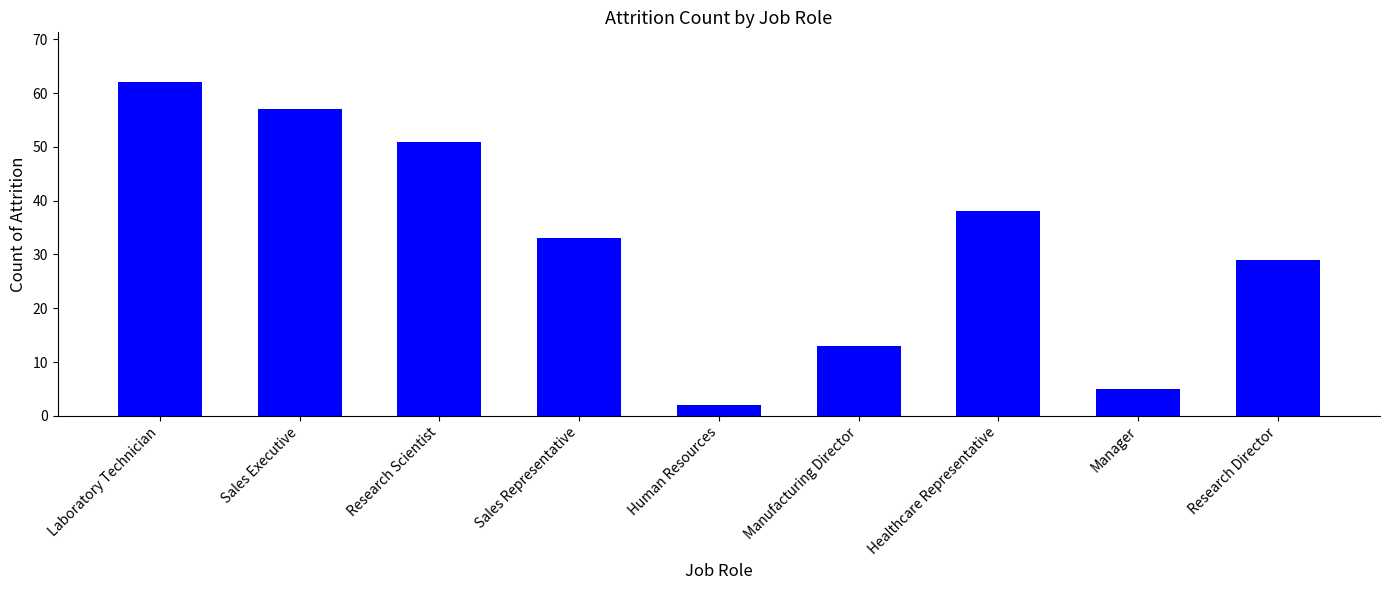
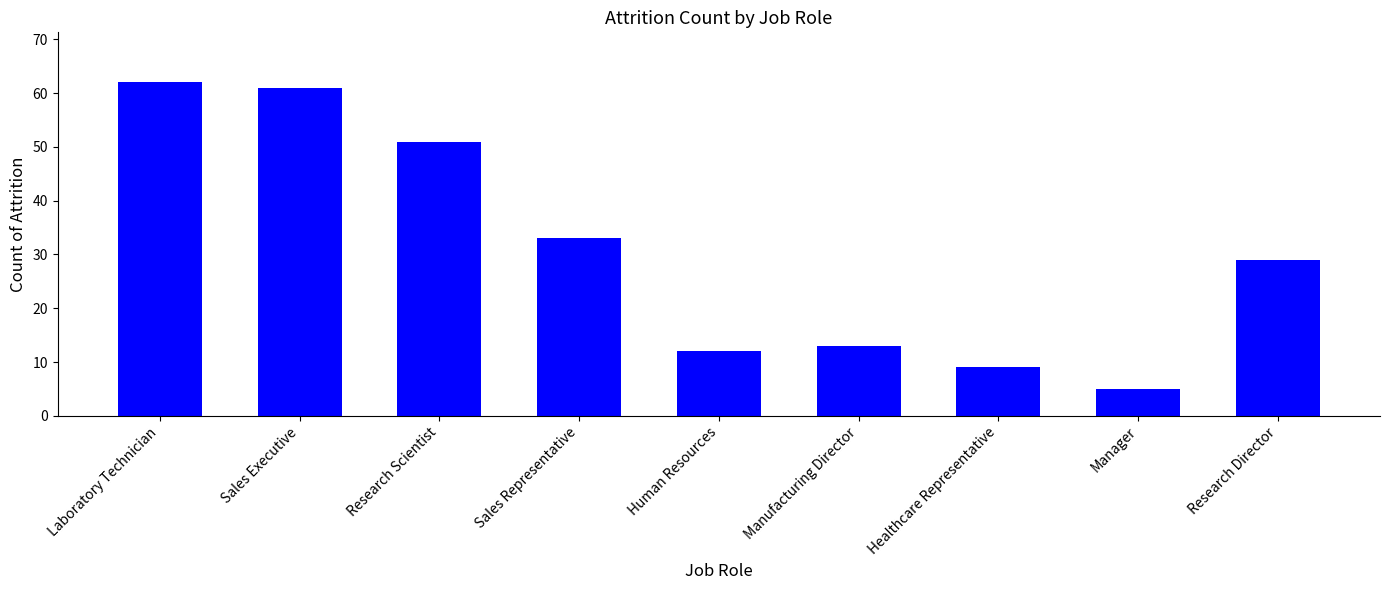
  {
    "Laboratory Technician": 62,
-   "Sales Executive": 57,
+   "Sales Executive": 61,
    "Research Scientist": 51,
    "Sales Representative": 33,
-   "Human Resources": 2,
+   "Human Resources": 12,
    "Manufacturing Director": 13,
-   "Healthcare Representative": 38,
+   "Healthcare Representative": 9,
    "Manager": 5,
    "Research Director": 29
  }
